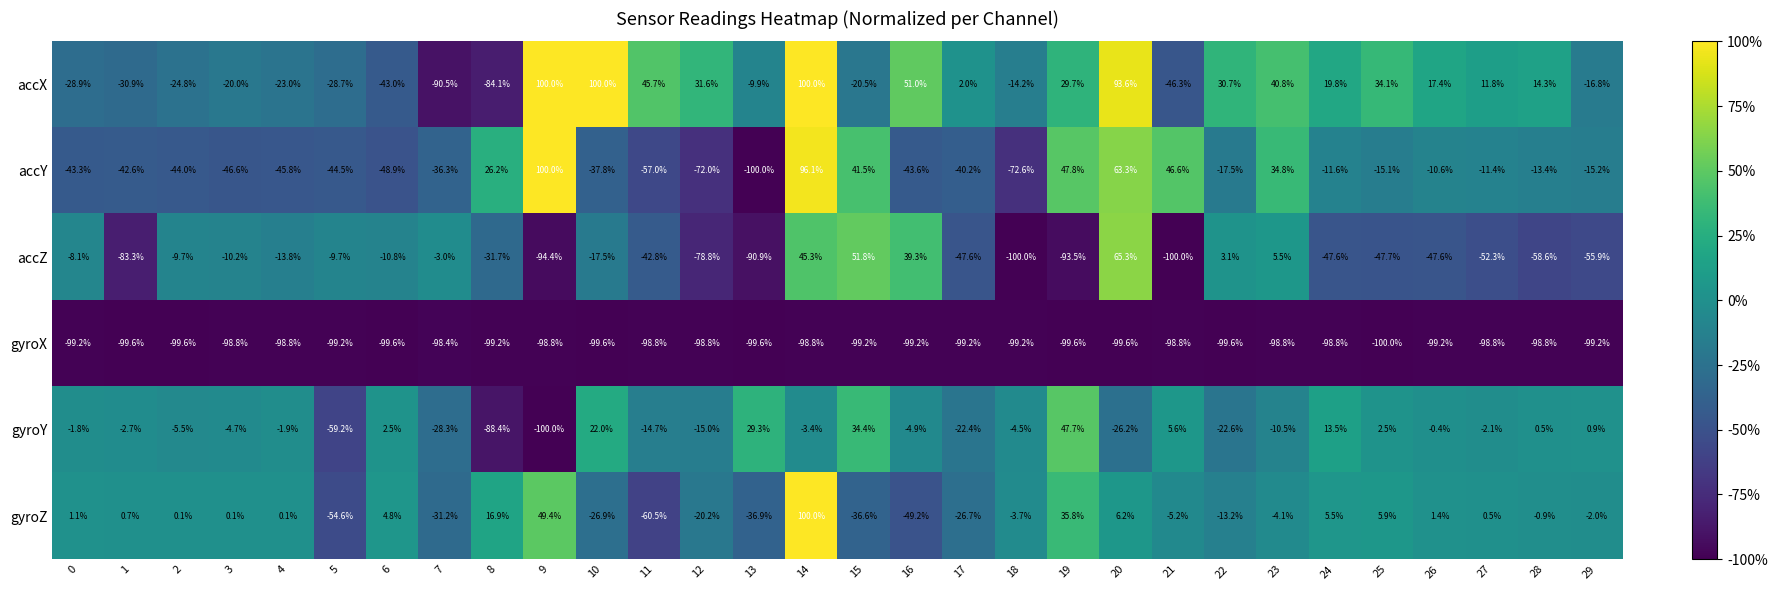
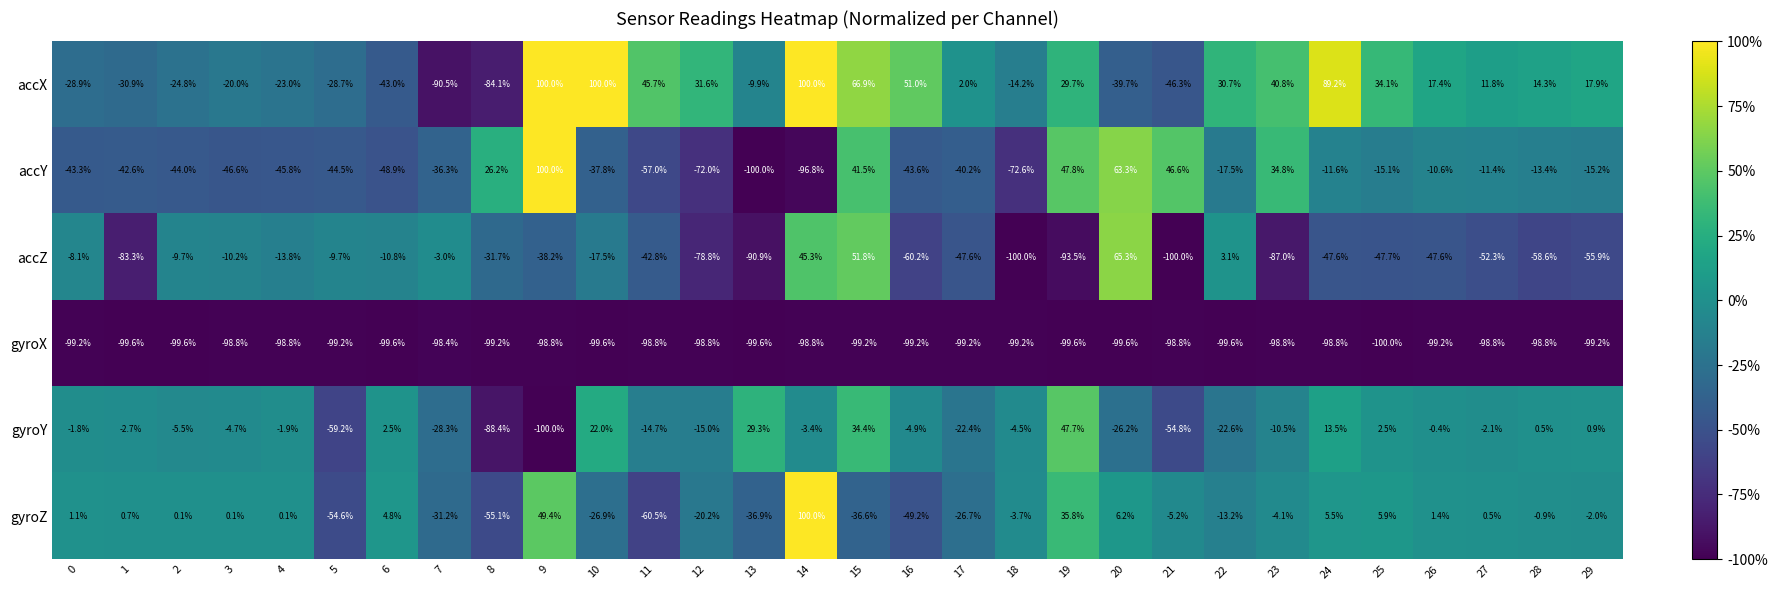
  {
    "accX": {
      "0": "-28.9%",
      "1": "-30.9%",
      "2": "-24.8%",
      "3": "-20.0%",
      "4": "-23.0%",
      "5": "-28.7%",
      "6": "-43.0%",
      "7": "-90.5%",
      "8": "-84.1%",
      "9": "100.0%",
      "10": "100.0%",
      "11": "45.7%",
      "12": "31.6%",
      "13": "-9.9%",
      "14": "100.0%",
-     "15": "-20.5%",
+     "15": "66.9%",
      "16": "51.0%",
      "17": "2.0%",
      "18": "-14.2%",
      "19": "29.7%",
-     "20": "93.6%",
+     "20": "-39.7%",
      "21": "-46.3%",
      "22": "30.7%",
      "23": "40.8%",
-     "24": "19.8%",
+     "24": "89.2%",
      "25": "34.1%",
      "26": "17.4%",
      "27": "11.8%",
      "28": "14.3%",
-     "29": "-16.8%"
+     "29": "17.9%"
    },
    "accY": {
      "0": "-43.3%",
      "1": "-42.6%",
      "2": "-44.0%",
      "3": "-46.6%",
      "4": "-45.8%",
      "5": "-44.5%",
      "6": "-48.9%",
      "7": "-36.3%",
      "8": "26.2%",
      "9": "100.0%",
      "10": "-37.8%",
      "11": "-57.0%",
      "12": "-72.0%",
      "13": "-100.0%",
-     "14": "96.1%",
+     "14": "-96.8%",
      "15": "41.5%",
      "16": "-43.6%",
      "17": "-40.2%",
      "18": "-72.6%",
      "19": "47.8%",
      "20": "63.3%",
      "21": "46.6%",
      "22": "-17.5%",
      "23": "34.8%",
      "24": "-11.6%",
      "25": "-15.1%",
      "26": "-10.6%",
      "27": "-11.4%",
      "28": "-13.4%",
      "29": "-15.2%"
    },
    "accZ": {
      "0": "-8.1%",
      "1": "-83.3%",
      "2": "-9.7%",
      "3": "-10.2%",
      "4": "-13.8%",
      "5": "-9.7%",
      "6": "-10.8%",
      "7": "-3.0%",
      "8": "-31.7%",
-     "9": "-94.4%",
+     "9": "-38.2%",
      "10": "-17.5%",
      "11": "-42.8%",
      "12": "-78.8%",
      "13": "-90.9%",
      "14": "45.3%",
      "15": "51.8%",
-     "16": "39.3%",
+     "16": "-60.2%",
      "17": "-47.6%",
      "18": "-100.0%",
      "19": "-93.5%",
      "20": "65.3%",
      "21": "-100.0%",
      "22": "3.1%",
-     "23": "5.5%",
+     "23": "-87.0%",
      "24": "-47.6%",
      "25": "-47.7%",
      "26": "-47.6%",
      "27": "-52.3%",
      "28": "-58.6%",
      "29": "-55.9%"
    },
    "gyroX": {
      "0": "-99.2%",
      "1": "-99.6%",
      "2": "-99.6%",
      "3": "-98.8%",
      "4": "-98.8%",
      "5": "-99.2%",
      "6": "-99.6%",
      "7": "-98.4%",
      "8": "-99.2%",
      "9": "-98.8%",
      "10": "-99.6%",
      "11": "-98.8%",
      "12": "-98.8%",
      "13": "-99.6%",
      "14": "-98.8%",
      "15": "-99.2%",
      "16": "-99.2%",
      "17": "-99.2%",
      "18": "-99.2%",
      "19": "-99.6%",
      "20": "-99.6%",
      "21": "-98.8%",
      "22": "-99.6%",
      "23": "-98.8%",
      "24": "-98.8%",
      "25": "-100.0%",
      "26": "-99.2%",
      "27": "-98.8%",
      "28": "-98.8%",
      "29": "-99.2%"
    },
    "gyroY": {
      "0": "-1.8%",
      "1": "-2.7%",
      "2": "-5.5%",
      "3": "-4.7%",
      "4": "-1.9%",
      "5": "-59.2%",
      "6": "2.5%",
      "7": "-28.3%",
      "8": "-88.4%",
      "9": "-100.0%",
      "10": "22.0%",
      "11": "-14.7%",
      "12": "-15.0%",
      "13": "29.3%",
      "14": "-3.4%",
      "15": "34.4%",
      "16": "-4.9%",
      "17": "-22.4%",
      "18": "-4.5%",
      "19": "47.7%",
      "20": "-26.2%",
-     "21": "5.6%",
+     "21": "-54.8%",
      "22": "-22.6%",
      "23": "-10.5%",
      "24": "13.5%",
      "25": "2.5%",
      "26": "-0.4%",
      "27": "-2.1%",
      "28": "0.5%",
      "29": "0.9%"
    },
    "gyroZ": {
      "0": "1.1%",
      "1": "0.7%",
      "2": "0.1%",
      "3": "0.1%",
      "4": "0.1%",
      "5": "-54.6%",
      "6": "4.8%",
      "7": "-31.2%",
-     "8": "16.9%",
+     "8": "-55.1%",
      "9": "49.4%",
      "10": "-26.9%",
      "11": "-60.5%",
      "12": "-20.2%",
      "13": "-36.9%",
      "14": "100.0%",
      "15": "-36.6%",
      "16": "-49.2%",
      "17": "-26.7%",
      "18": "-3.7%",
      "19": "35.8%",
      "20": "6.2%",
      "21": "-5.2%",
      "22": "-13.2%",
      "23": "-4.1%",
      "24": "5.5%",
      "25": "5.9%",
      "26": "1.4%",
      "27": "0.5%",
      "28": "-0.9%",
      "29": "-2.0%"
    }
  }
